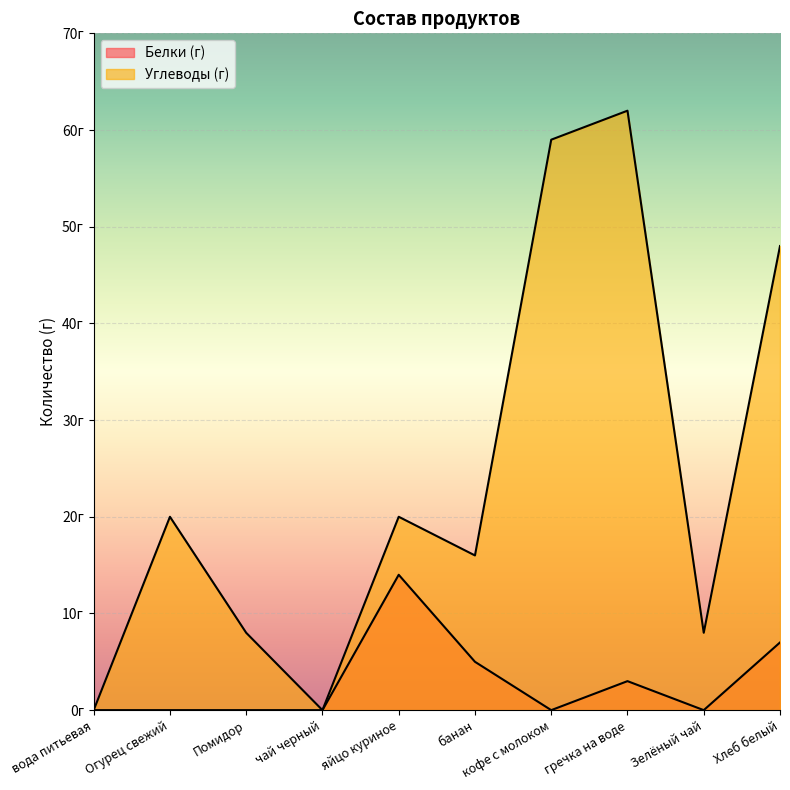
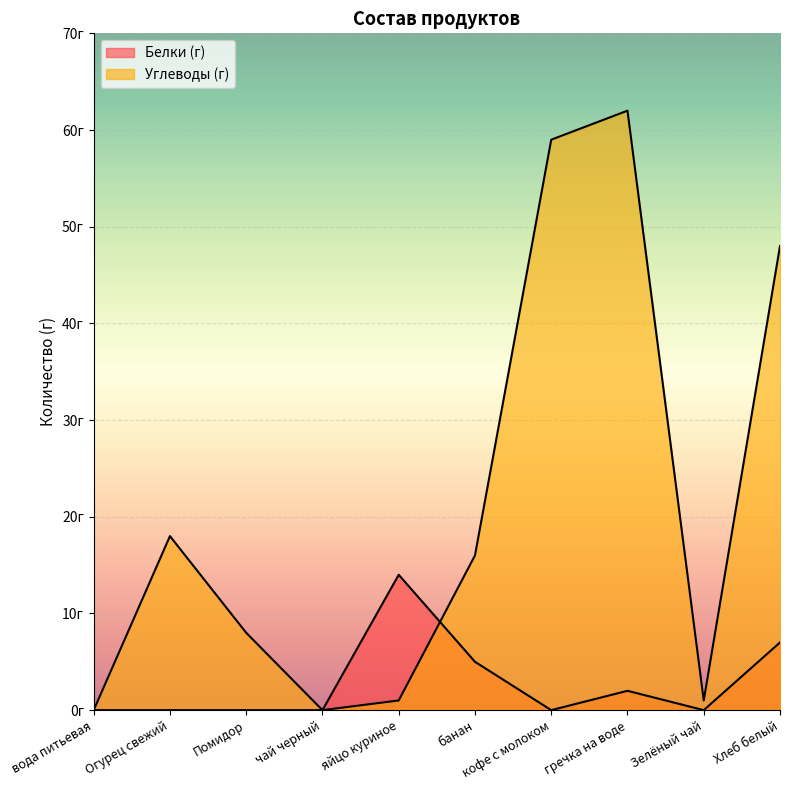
  {
    "Белки (г)": {
      "Огурец свежий": "0г",
      "Помидор": "0г",
      "яйцо куриное": "14г",
      "банан": "5г",
      "кофе с молоком": "0г",
-     "гречка на воде": "3г",
+     "гречка на воде": "2г",
      "Зелёный чай": "0г",
      "Хлеб белый": "7г"
    },
    "Углеводы (г)": {
-     "Огурец свежий": "20г",
+     "Огурец свежий": "18г",
      "Помидор": "8г",
-     "яйцо куриное": "20г",
+     "яйцо куриное": "1г",
      "банан": "16г",
      "кофе с молоком": "59г",
      "гречка на воде": "62г",
-     "Зелёный чай": "8г",
+     "Зелёный чай": "1г",
      "Хлеб белый": "48г"
    }
  }
